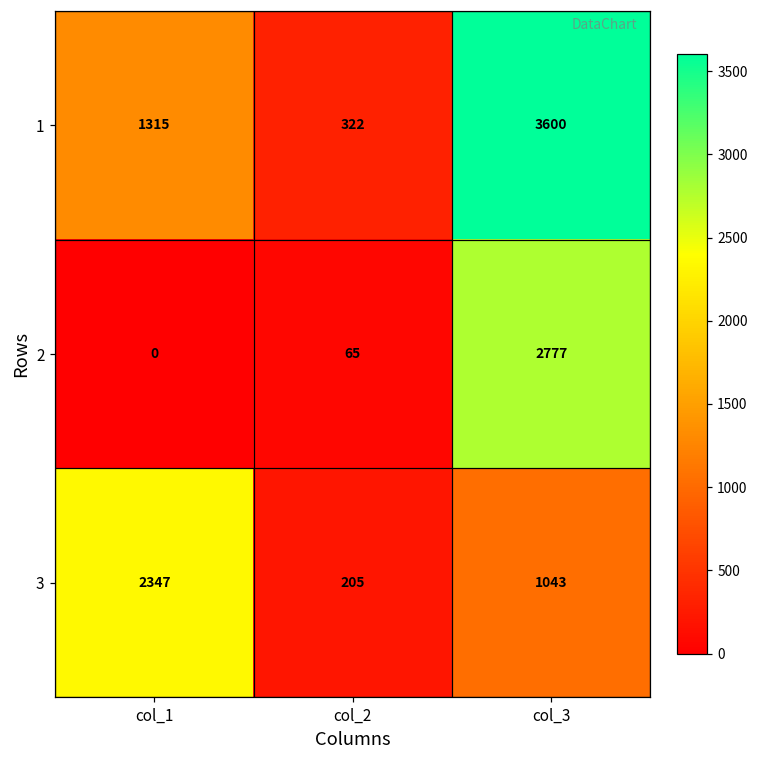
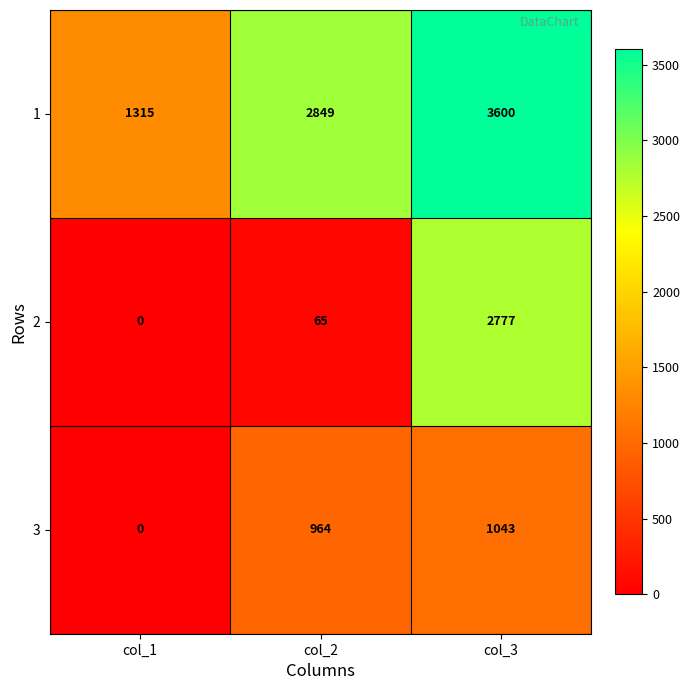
  {
    "1": {
      "col_1": 1315,
-     "col_2": 322,
+     "col_2": 2849,
      "col_3": 3600
    },
    "2": {
      "col_1": 0,
      "col_2": 65,
      "col_3": 2777
    },
    "3": {
-     "col_1": 2347,
-     "col_2": 205,
+     "col_1": 0,
+     "col_2": 964,
      "col_3": 1043
    }
  }
